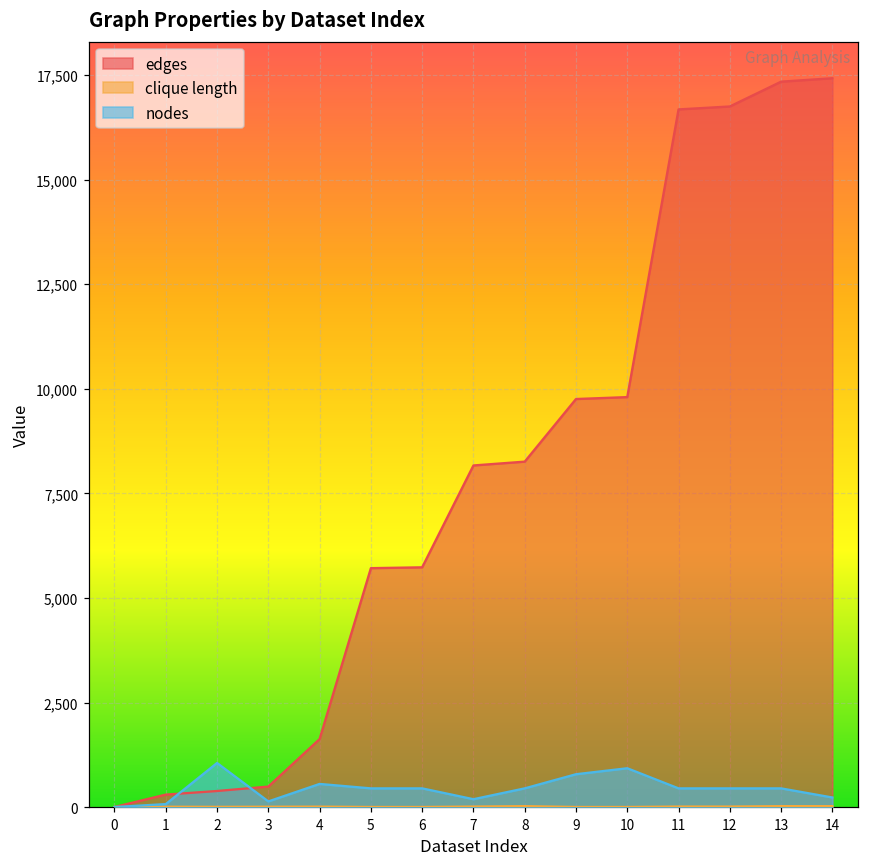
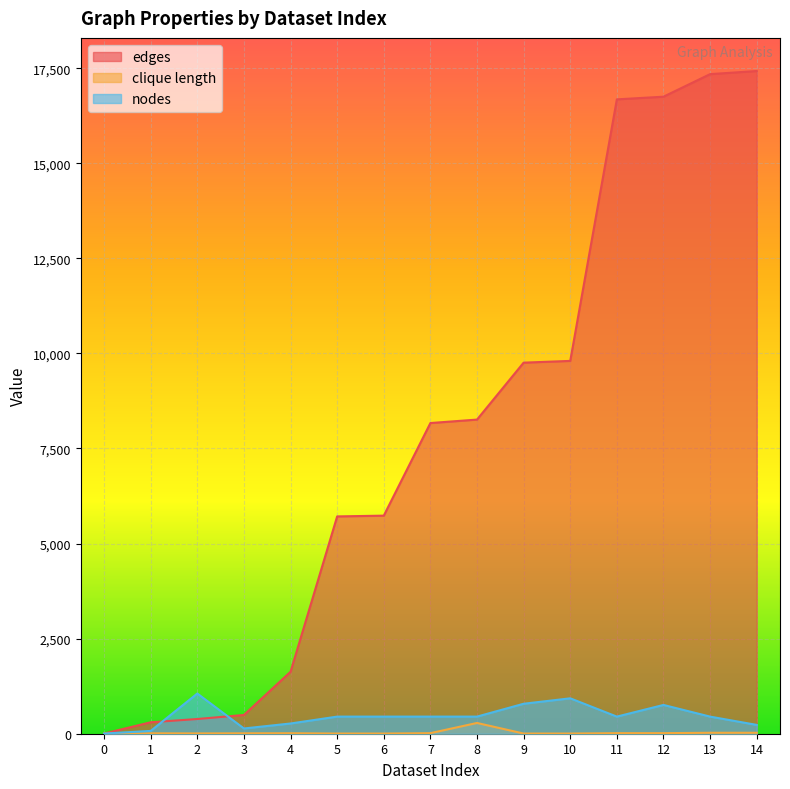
  {
    "edges": {
      "1": "300",
      "2": "400",
      "3": "500",
      "4": "1,600",
      "5": "5,700",
      "6": "5,700",
      "7": "8,200",
      "8": "8,300",
      "9": "9,800",
      "10": "9,800",
      "11": "16,700",
      "12": "16,800",
      "13": "17,300",
      "14": "17,400"
    },
    "clique length": {
      "2": "0",
      "3": "0",
      "4": "0",
      "5": "0",
      "6": "0",
      "7": "0",
-     "8": "0",
+     "8": "300",
      "9": "0",
      "10": "0",
      "11": "0",
      "12": "0",
      "13": "0",
      "14": "0"
    },
    "nodes": {
      "2": "1,100",
      "3": "100",
-     "4": "600",
+     "4": "300",
      "5": "500",
      "6": "500",
-     "7": "200",
+     "7": "500",
      "8": "500",
      "9": "800",
      "10": "900",
      "11": "500",
-     "12": "500",
+     "12": "800",
      "13": "500",
      "14": "200"
    }
  }
